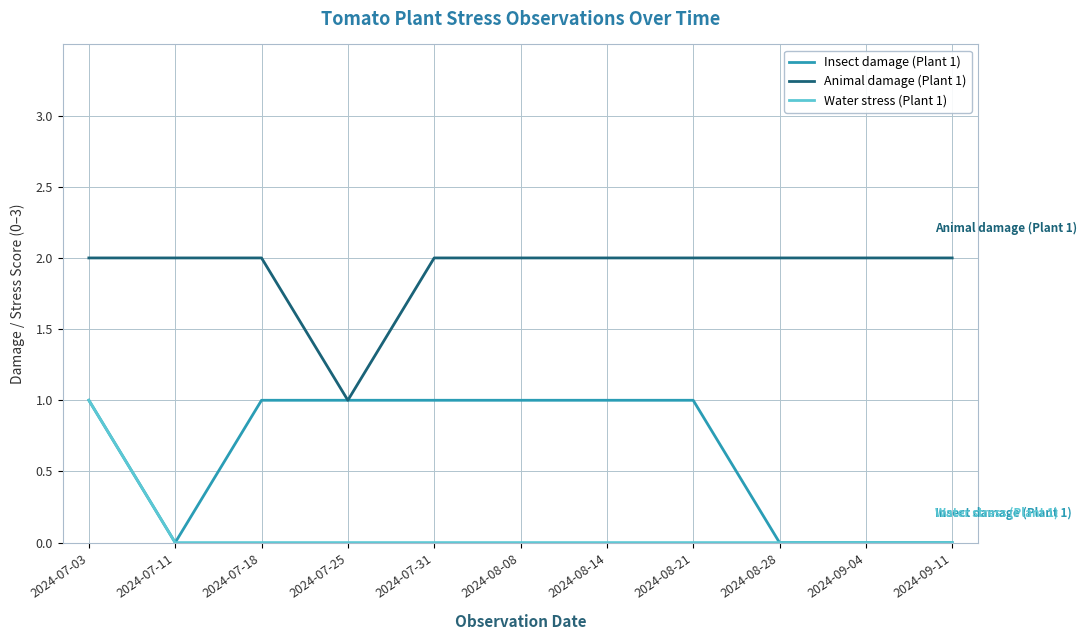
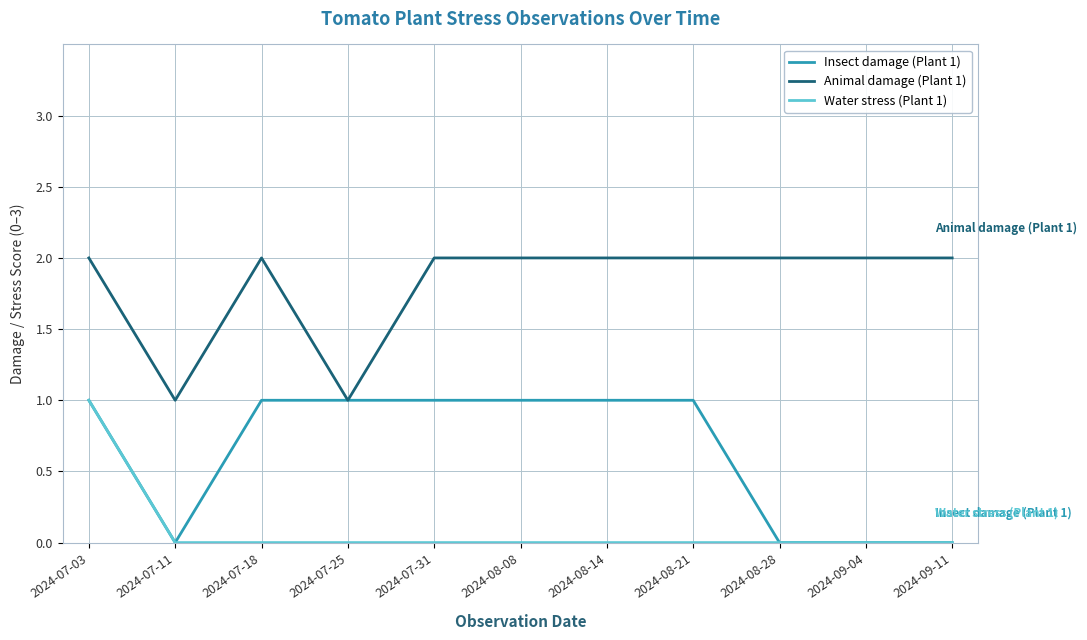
  {
    "Insect damage (Plant 1)": {
      "2024-07-18": 1,
      "2024-07-31": 1,
      "2024-08-08": 1,
      "2024-08-14": 1,
      "2024-08-21": 1
    },
    "Animal damage (Plant 1)": {
      "2024-07-03": 2,
-     "2024-07-11": 2,
+     "2024-07-11": 1,
      "2024-07-18": 2,
      "2024-07-31": 2,
      "2024-08-08": 2,
      "2024-08-14": 2,
      "2024-08-21": 2,
      "2024-08-28": 2,
      "2024-09-04": 2
    },
    "Water stress (Plant 1)": {
      "2024-07-18": 0,
      "2024-07-25": 0,
      "2024-07-31": 0,
      "2024-08-08": 0,
      "2024-08-14": 0,
      "2024-08-21": 0
    }
  }
